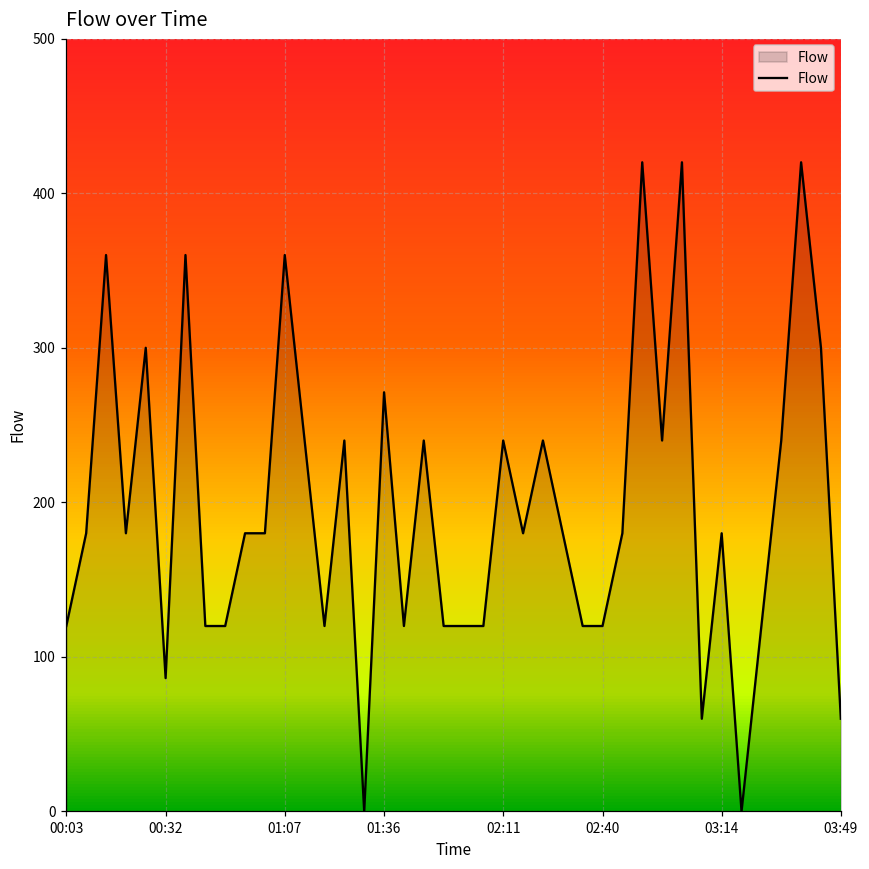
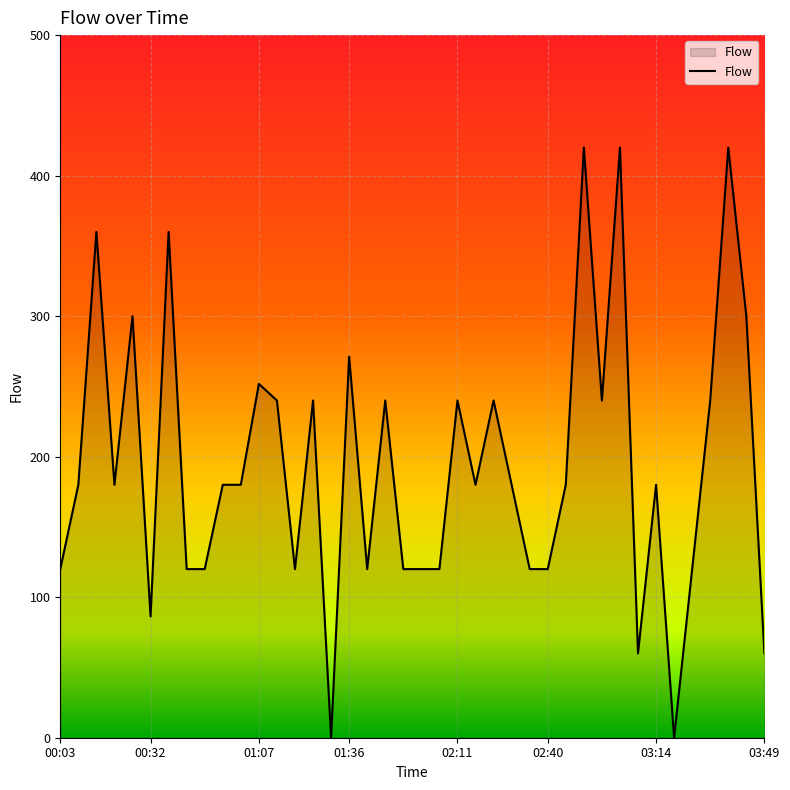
  {
    "00:03": 120,
    "00:32": 86,
-   "01:07": 360,
+   "01:07": 252,
    "01:36": 271,
    "02:11": 240,
    "02:40": 120,
    "03:14": 180,
    "03:49": 60
  }
